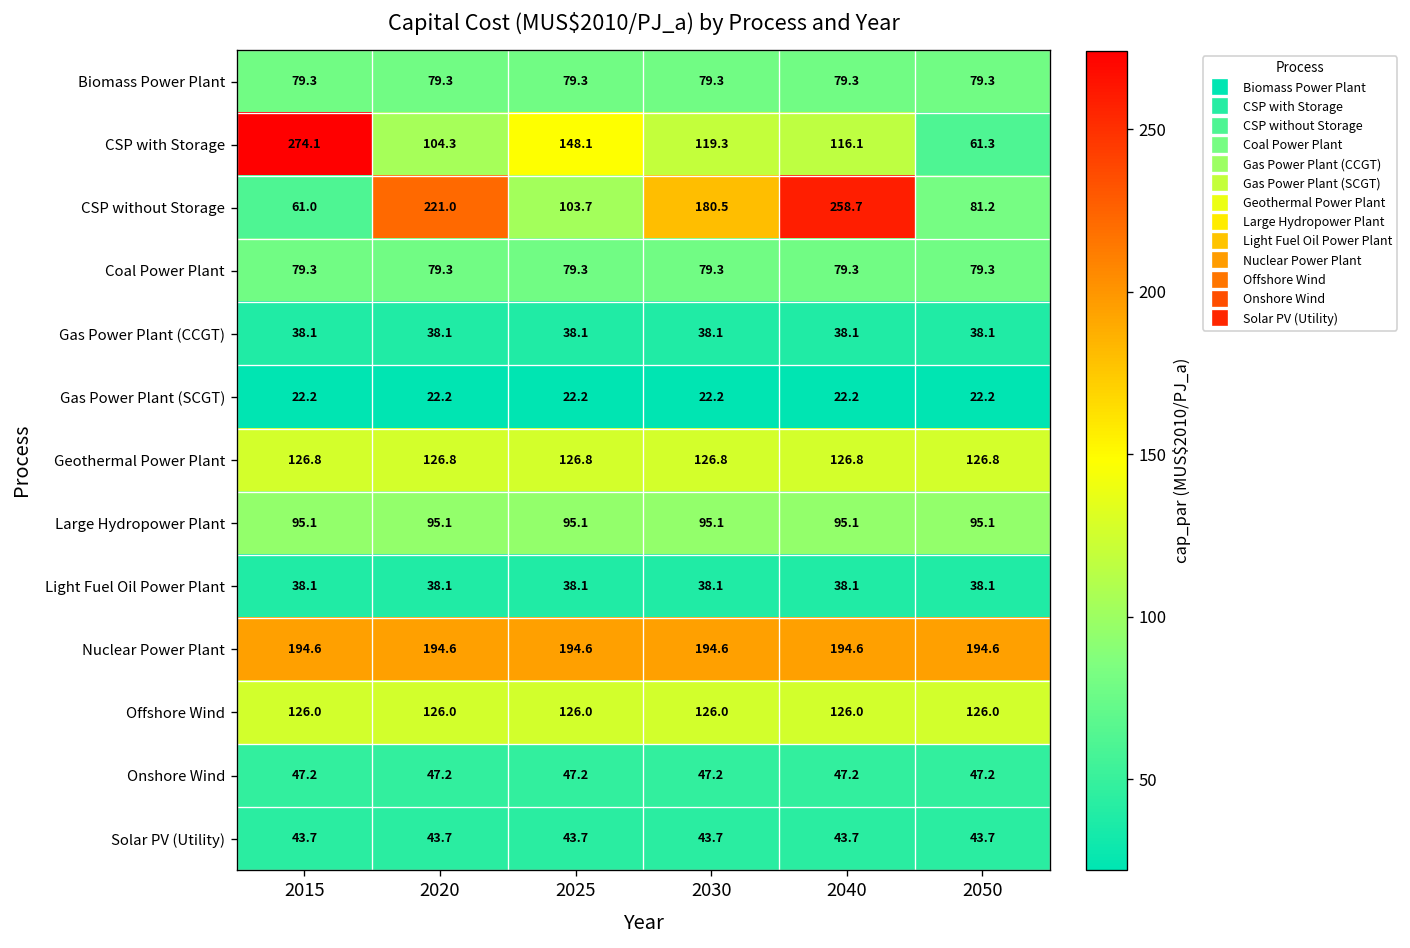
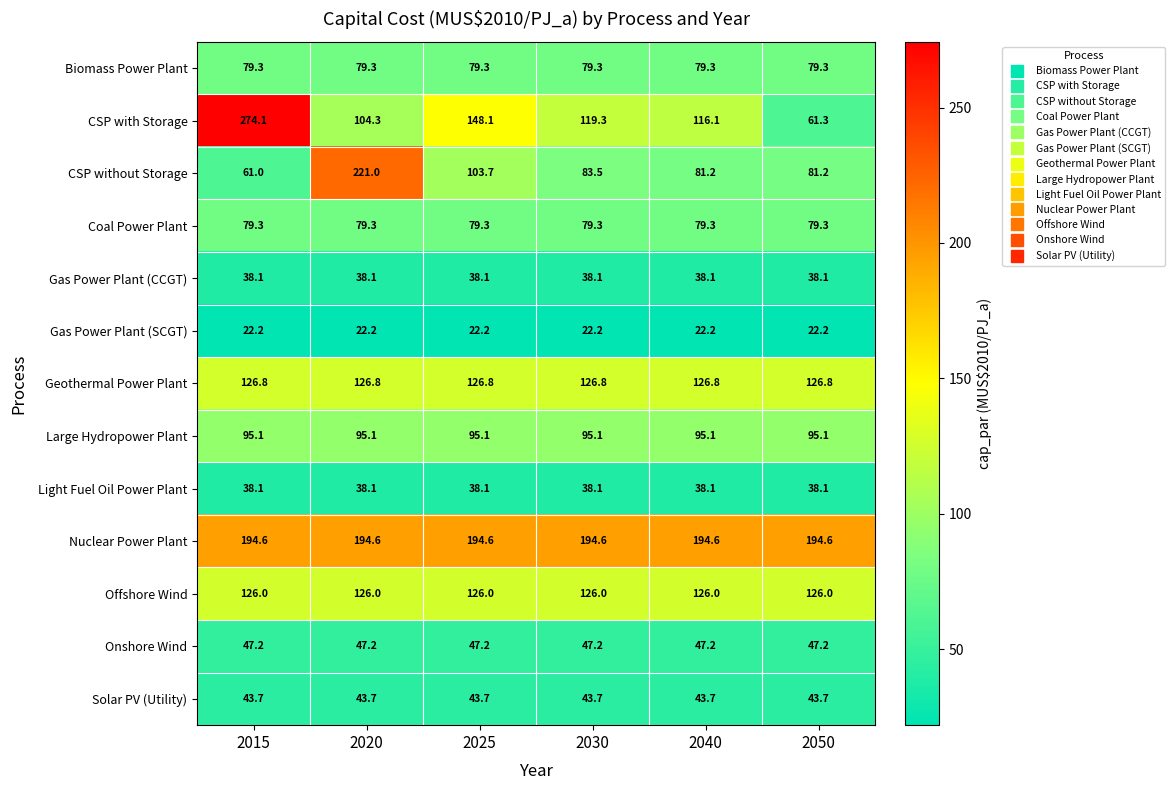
  {
    "Biomass Power Plant": {
      "2015": 79.3,
      "2020": 79.3,
      "2025": 79.3,
      "2030": 79.3,
      "2040": 79.3,
      "2050": 79.3
    },
    "CSP with Storage": {
      "2015": 274.1,
      "2020": 104.3,
      "2025": 148.1,
      "2030": 119.3,
      "2040": 116.1,
      "2050": 61.3
    },
    "CSP without Storage": {
      "2015": 61.0,
      "2020": 221.0,
      "2025": 103.7,
-     "2030": 180.5,
-     "2040": 258.7,
+     "2030": 83.5,
+     "2040": 81.2,
      "2050": 81.2
    },
    "Coal Power Plant": {
      "2015": 79.3,
      "2020": 79.3,
      "2025": 79.3,
      "2030": 79.3,
      "2040": 79.3,
      "2050": 79.3
    },
    "Gas Power Plant (CCGT)": {
      "2015": 38.1,
      "2020": 38.1,
      "2025": 38.1,
      "2030": 38.1,
      "2040": 38.1,
      "2050": 38.1
    },
    "Gas Power Plant (SCGT)": {
      "2015": 22.2,
      "2020": 22.2,
      "2025": 22.2,
      "2030": 22.2,
      "2040": 22.2,
      "2050": 22.2
    },
    "Geothermal Power Plant": {
      "2015": 126.8,
      "2020": 126.8,
      "2025": 126.8,
      "2030": 126.8,
      "2040": 126.8,
      "2050": 126.8
    },
    "Large Hydropower Plant": {
      "2015": 95.1,
      "2020": 95.1,
      "2025": 95.1,
      "2030": 95.1,
      "2040": 95.1,
      "2050": 95.1
    },
    "Light Fuel Oil Power Plant": {
      "2015": 38.1,
      "2020": 38.1,
      "2025": 38.1,
      "2030": 38.1,
      "2040": 38.1,
      "2050": 38.1
    },
    "Nuclear Power Plant": {
      "2015": 194.6,
      "2020": 194.6,
      "2025": 194.6,
      "2030": 194.6,
      "2040": 194.6,
      "2050": 194.6
    },
    "Offshore Wind": {
      "2015": 126.0,
      "2020": 126.0,
      "2025": 126.0,
      "2030": 126.0,
      "2040": 126.0,
      "2050": 126.0
    },
    "Onshore Wind": {
      "2015": 47.2,
      "2020": 47.2,
      "2025": 47.2,
      "2030": 47.2,
      "2040": 47.2,
      "2050": 47.2
    },
    "Solar PV (Utility)": {
      "2015": 43.7,
      "2020": 43.7,
      "2025": 43.7,
      "2030": 43.7,
      "2040": 43.7,
      "2050": 43.7
    }
  }
